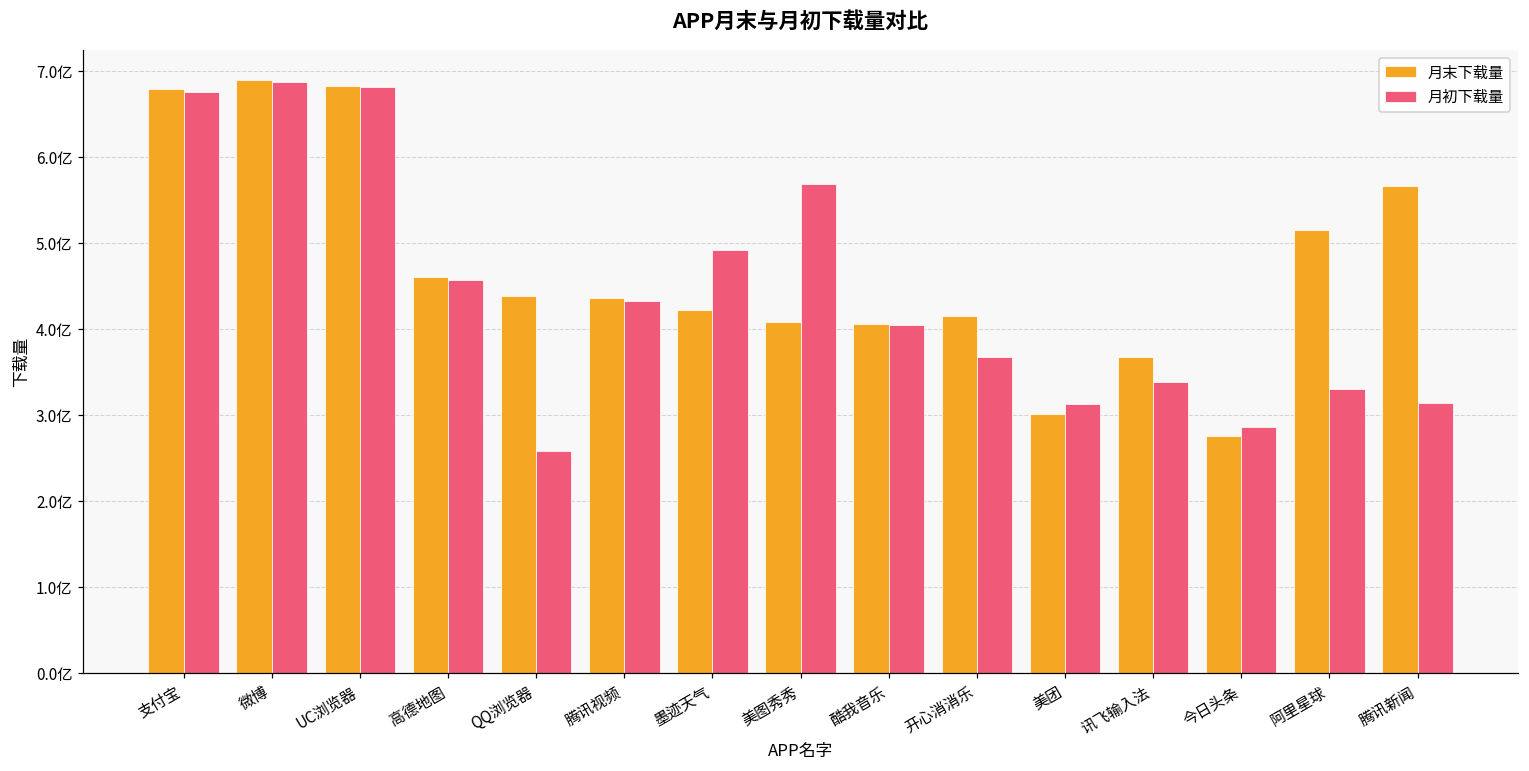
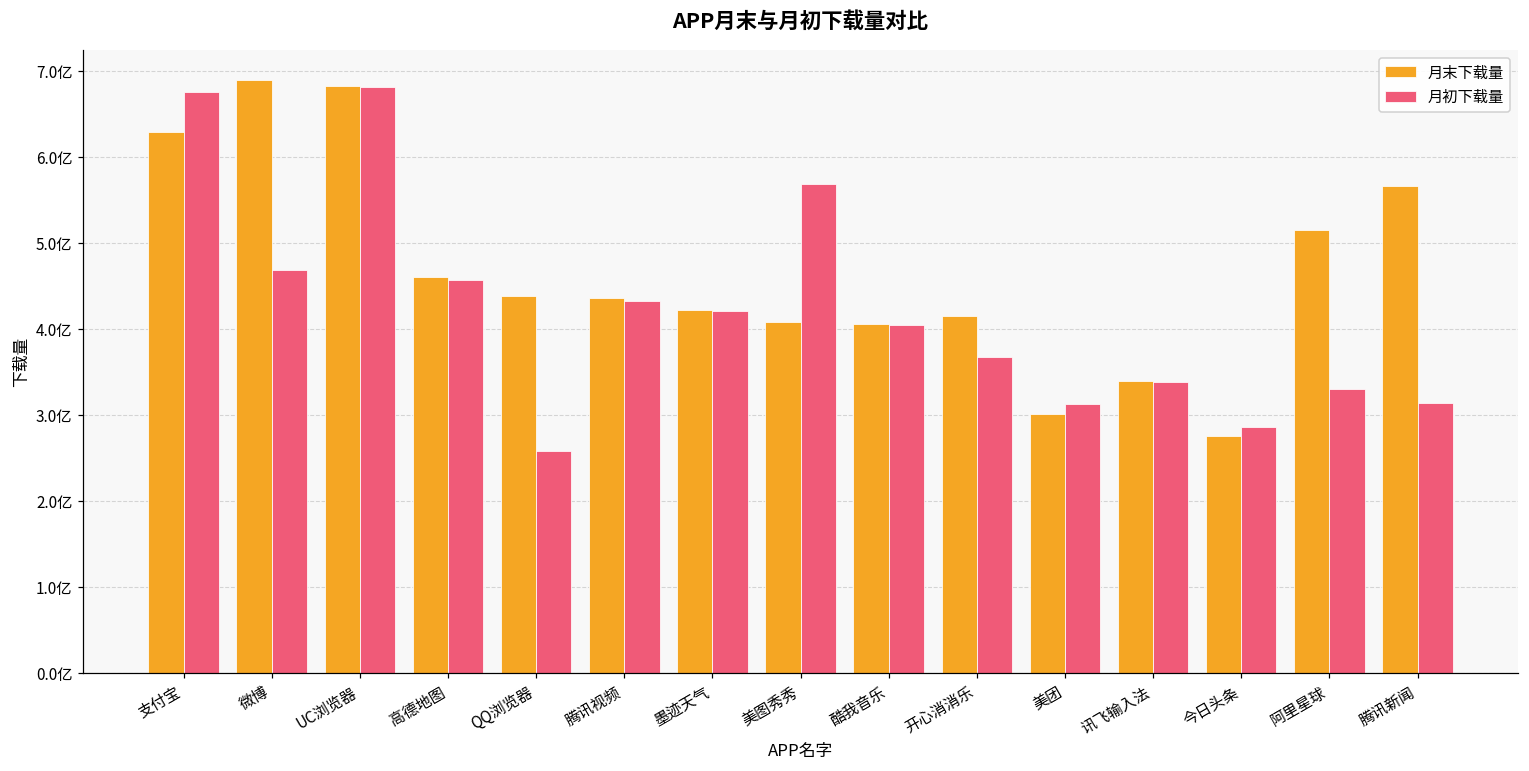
  {
    "月末下载量": {
-     "支付宝": "6.8亿",
+     "支付宝": "6.3亿",
      "微博": "6.9亿",
      "UC浏览器": "6.8亿",
      "高德地图": "4.6亿",
      "QQ浏览器": "4.4亿",
      "腾讯视频": "4.4亿",
      "墨迹天气": "4.2亿",
      "美图秀秀": "4.1亿",
      "酷我音乐": "4.1亿",
      "开心消消乐": "4.2亿",
      "美团": "3.0亿",
-     "讯飞输入法": "3.7亿",
+     "讯飞输入法": "3.4亿",
      "今日头条": "2.8亿",
      "阿里星球": "5.1亿",
      "腾讯新闻": "5.7亿"
    },
    "月初下载量": {
      "支付宝": "6.8亿",
-     "微博": "6.9亿",
+     "微博": "4.7亿",
      "UC浏览器": "6.8亿",
      "高德地图": "4.6亿",
      "QQ浏览器": "2.6亿",
      "腾讯视频": "4.3亿",
-     "墨迹天气": "4.9亿",
+     "墨迹天气": "4.2亿",
      "美图秀秀": "5.7亿",
      "酷我音乐": "4.0亿",
      "开心消消乐": "3.7亿",
      "美团": "3.1亿",
      "讯飞输入法": "3.4亿",
      "今日头条": "2.9亿",
      "阿里星球": "3.3亿",
      "腾讯新闻": "3.1亿"
    }
  }
